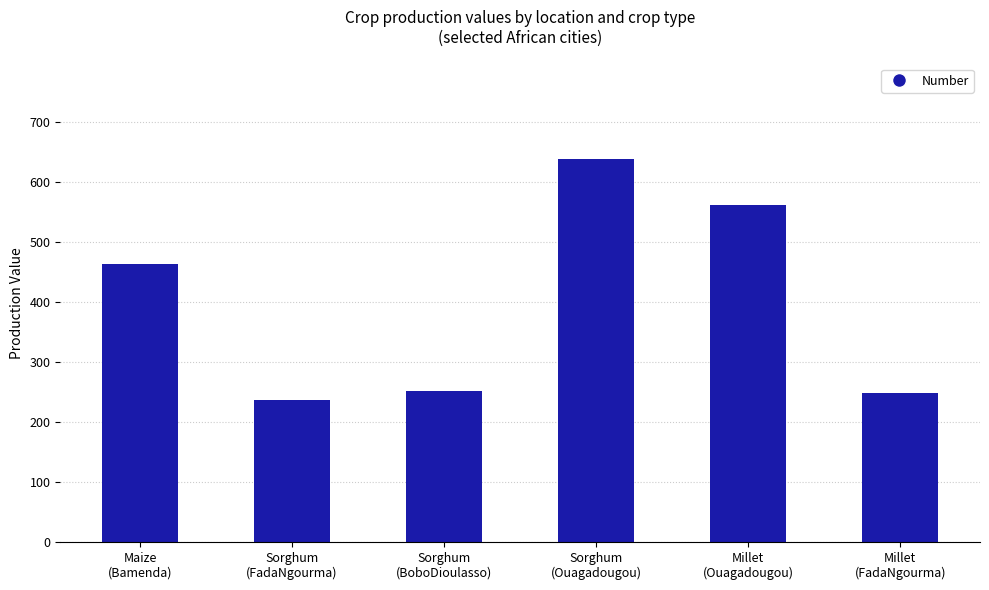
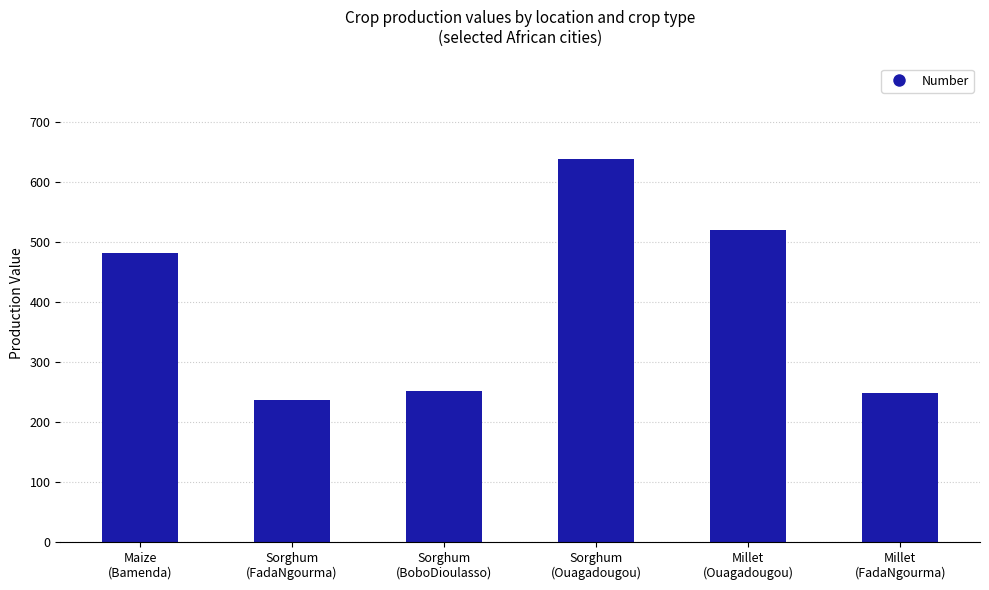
  {
-   "Maize (Bamenda)": 460,
+   "Maize (Bamenda)": 480,
    "Sorghum (FadaNgourma)": 240,
    "Sorghum (BoboDioulasso)": 250,
    "Sorghum (Ouagadougou)": 640,
-   "Millet (Ouagadougou)": 560,
+   "Millet (Ouagadougou)": 520,
    "Millet (FadaNgourma)": 250
  }
